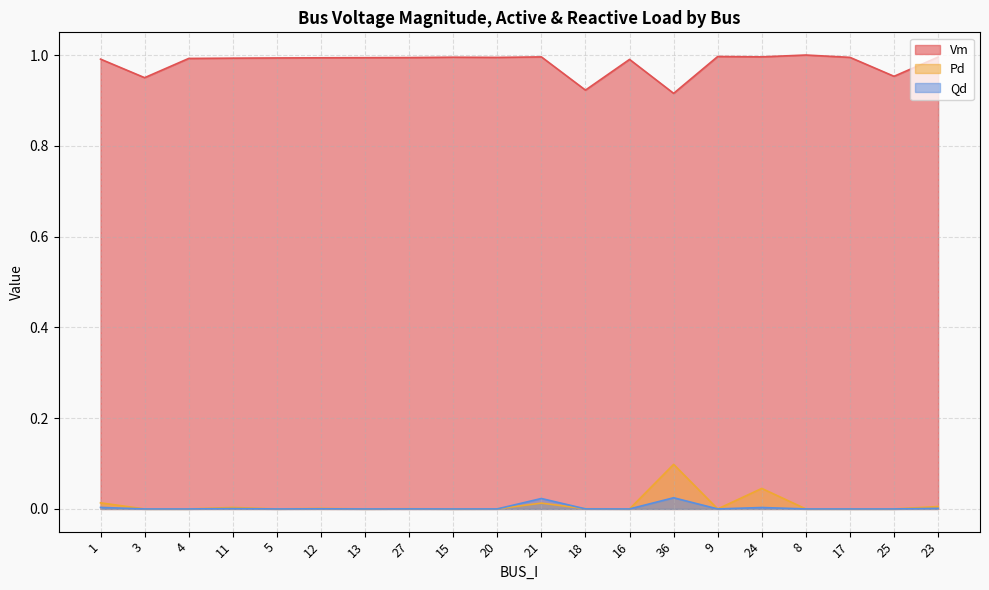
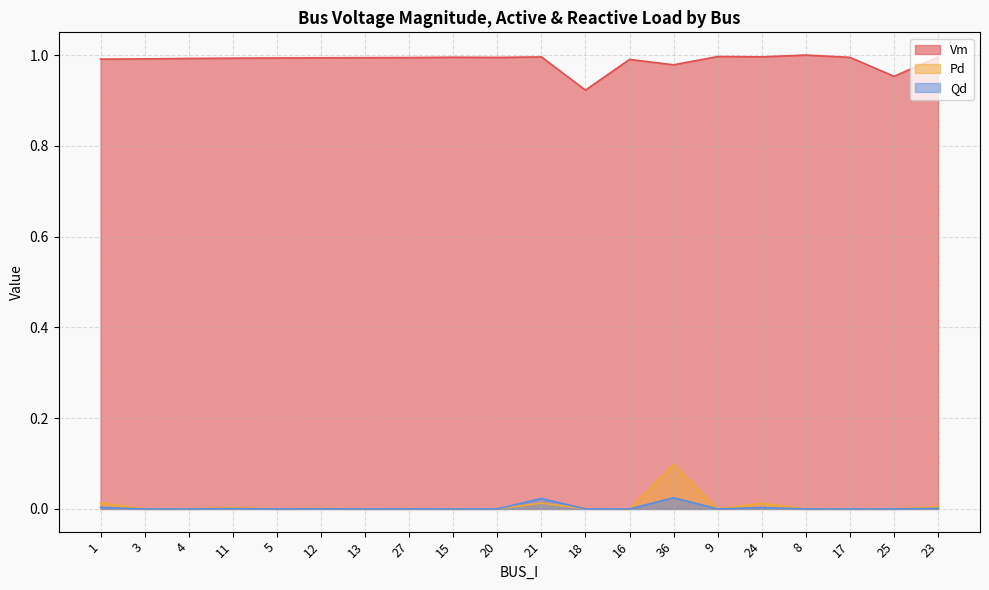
  {
    "Vm": {
      "1": 0.99,
-     "3": 0.95,
+     "3": 0.99,
      "4": 0.99,
      "11": 0.99,
      "5": 0.99,
      "12": 0.99,
      "13": 0.99,
      "27": 0.99,
      "15": 1.00,
      "20": 0.99,
      "21": 1.00,
      "18": 0.92,
      "16": 0.99,
-     "36": 0.92,
+     "36": 0.98,
      "9": 1.00,
      "24": 1.00,
      "8": 1.00,
      "17": 0.99,
      "25": 0.95
    },
    "Pd": {
      "1": 0.01,
      "21": 0.01,
      "36": 0.10,
-     "24": 0.05
+     "24": 0.01
    },
    "Qd": {
      "1": 0.00,
      "21": 0.02,
      "36": 0.02,
      "24": 0.00
    }
  }
